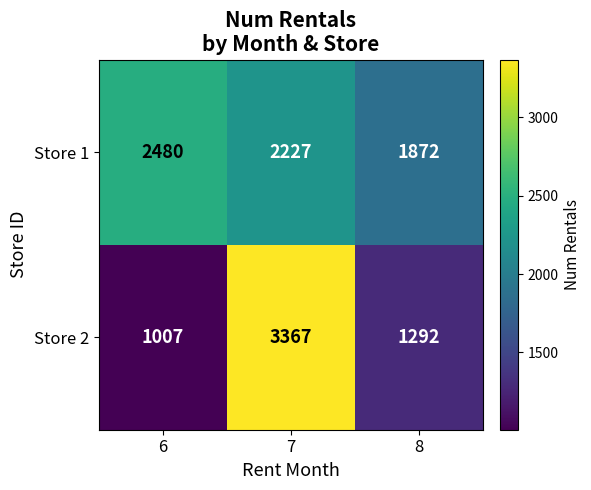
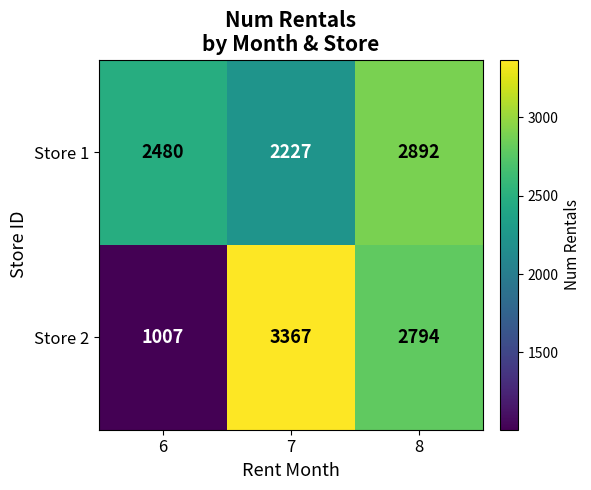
  {
    "Store 1": {
      "6": 2480,
      "7": 2227,
-     "8": 1872
+     "8": 2892
    },
    "Store 2": {
      "6": 1007,
      "7": 3367,
-     "8": 1292
+     "8": 2794
    }
  }
